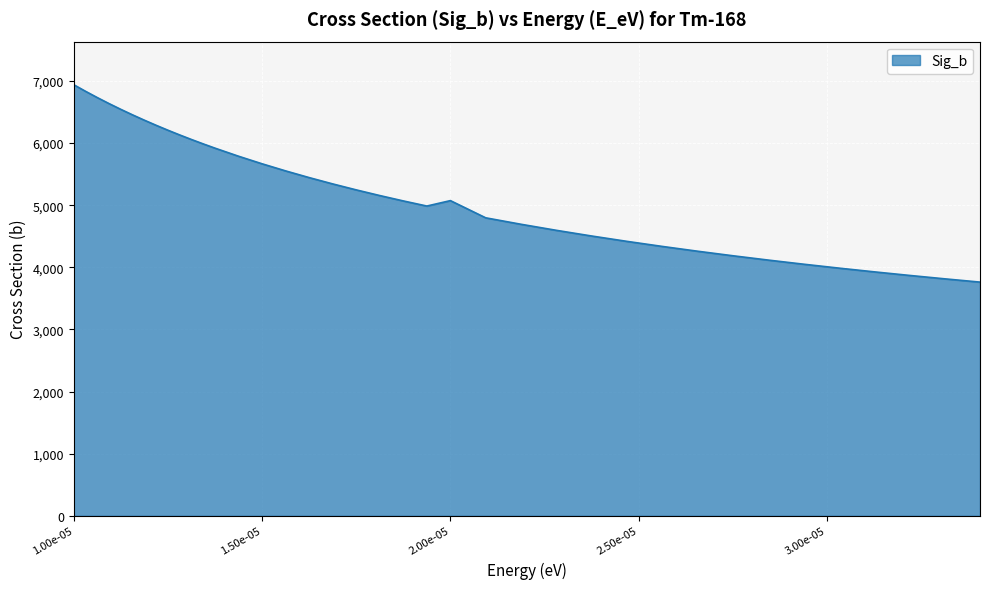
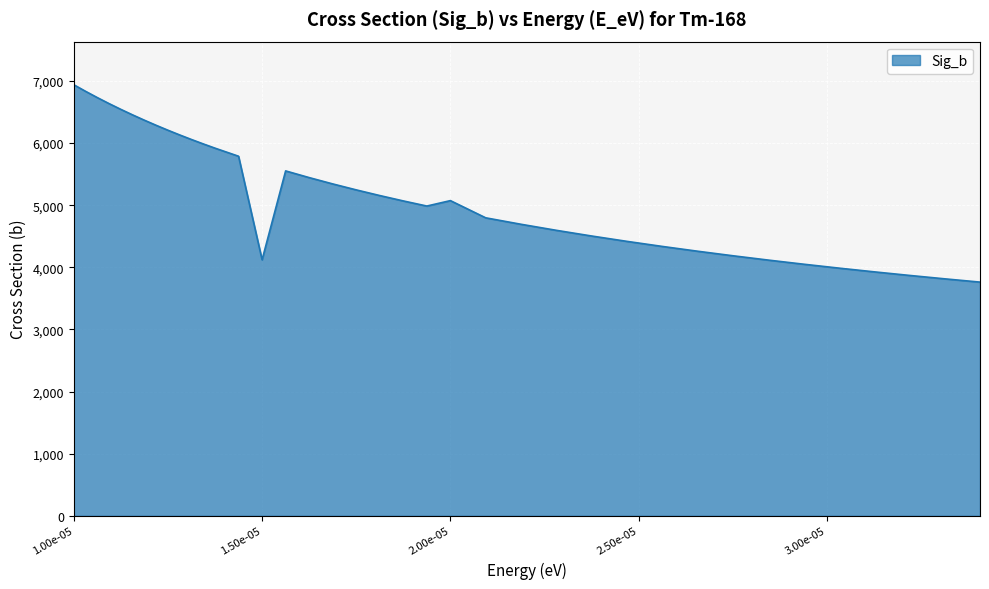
  {
    "1.00e-05": "6,900",
-   "1.50e-05": "5,700",
+   "1.50e-05": "4,100",
    "2.00e-05": "5,100"
  }
